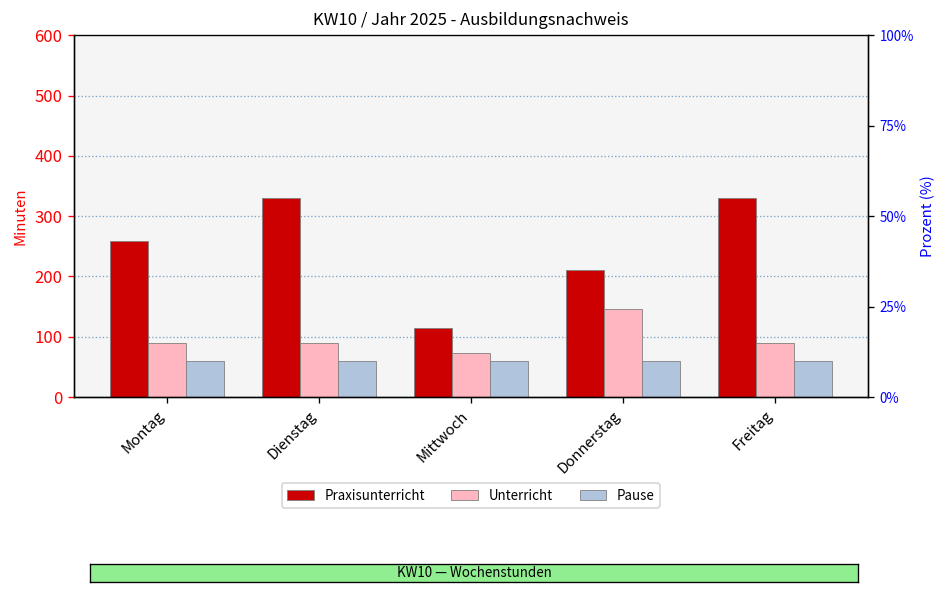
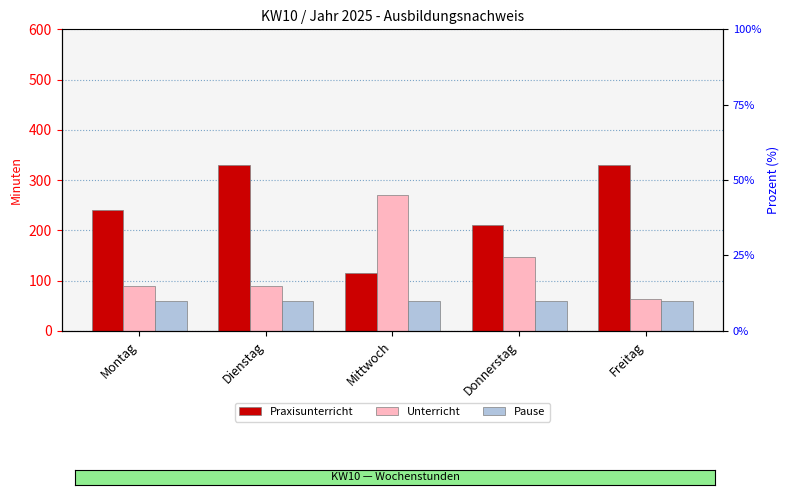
  {
    "Praxisunterricht": {
-     "Montag": 260,
+     "Montag": 240,
      "Dienstag": 330,
      "Mittwoch": 120,
      "Donnerstag": 210,
      "Freitag": 330
    },
    "Unterricht": {
      "Montag": 90,
      "Dienstag": 90,
-     "Mittwoch": 70,
+     "Mittwoch": 270,
      "Donnerstag": 150,
-     "Freitag": 90
+     "Freitag": 60
    },
    "Pause": {
      "Montag": 60,
      "Dienstag": 60,
      "Mittwoch": 60,
      "Donnerstag": 60,
      "Freitag": 60
    }
  }
